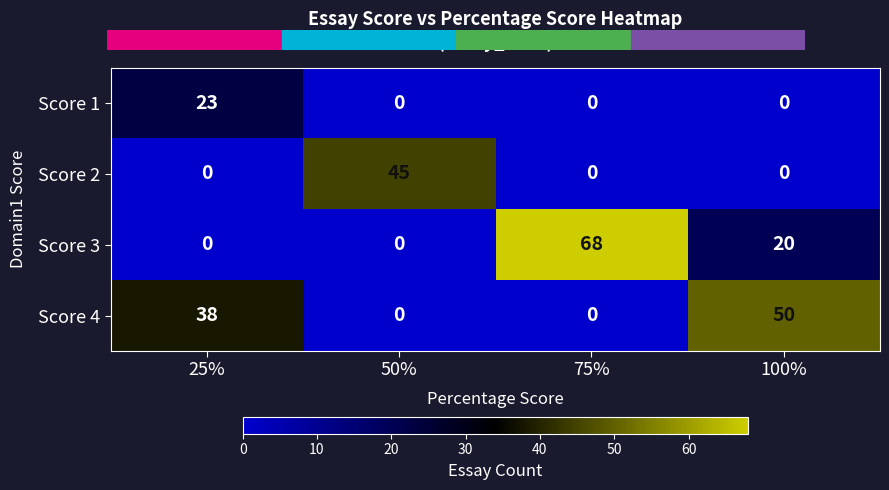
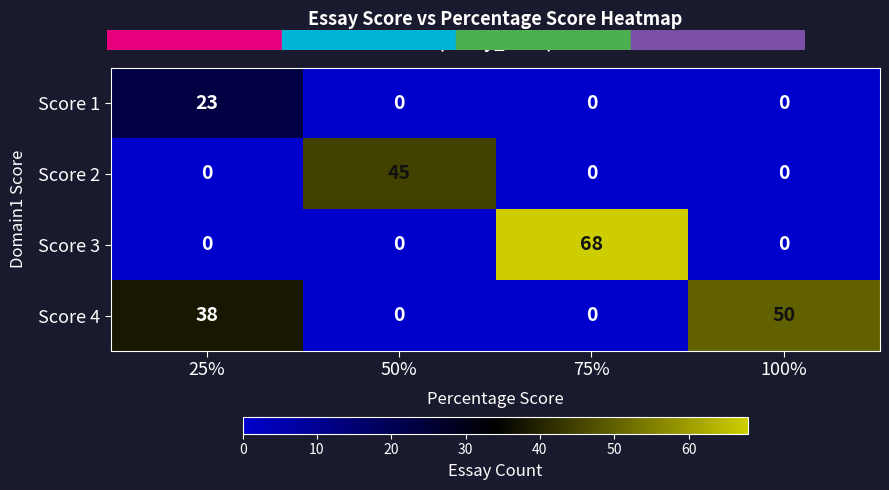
  {
    "Score 1": {
      "25%": 23,
      "50%": 0,
      "75%": 0,
      "100%": 0
    },
    "Score 2": {
      "25%": 0,
      "50%": 45,
      "75%": 0,
      "100%": 0
    },
    "Score 3": {
      "25%": 0,
      "50%": 0,
      "75%": 68,
-     "100%": 20
+     "100%": 0
    },
    "Score 4": {
      "25%": 38,
      "50%": 0,
      "75%": 0,
      "100%": 50
    }
  }
